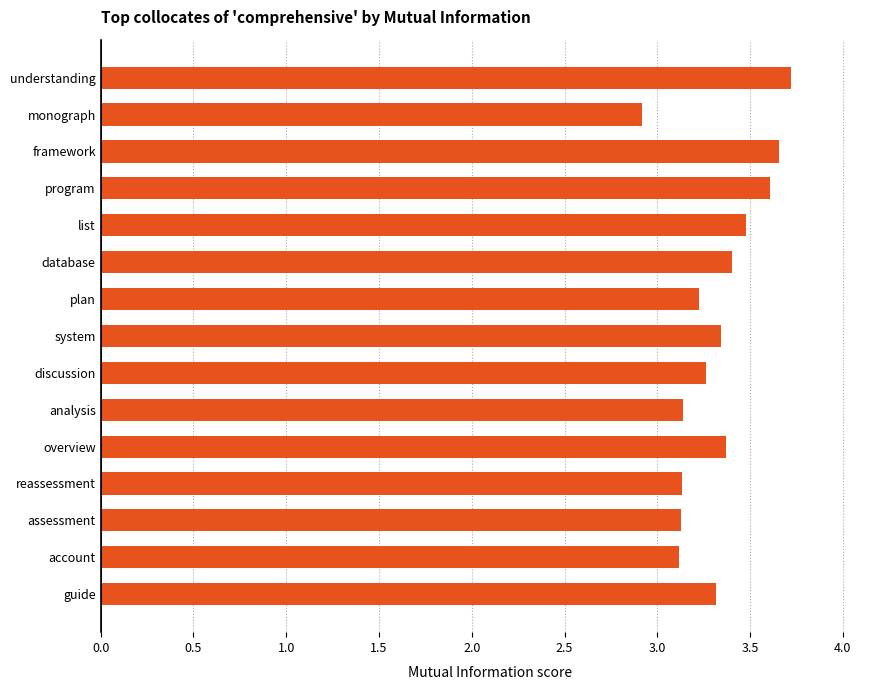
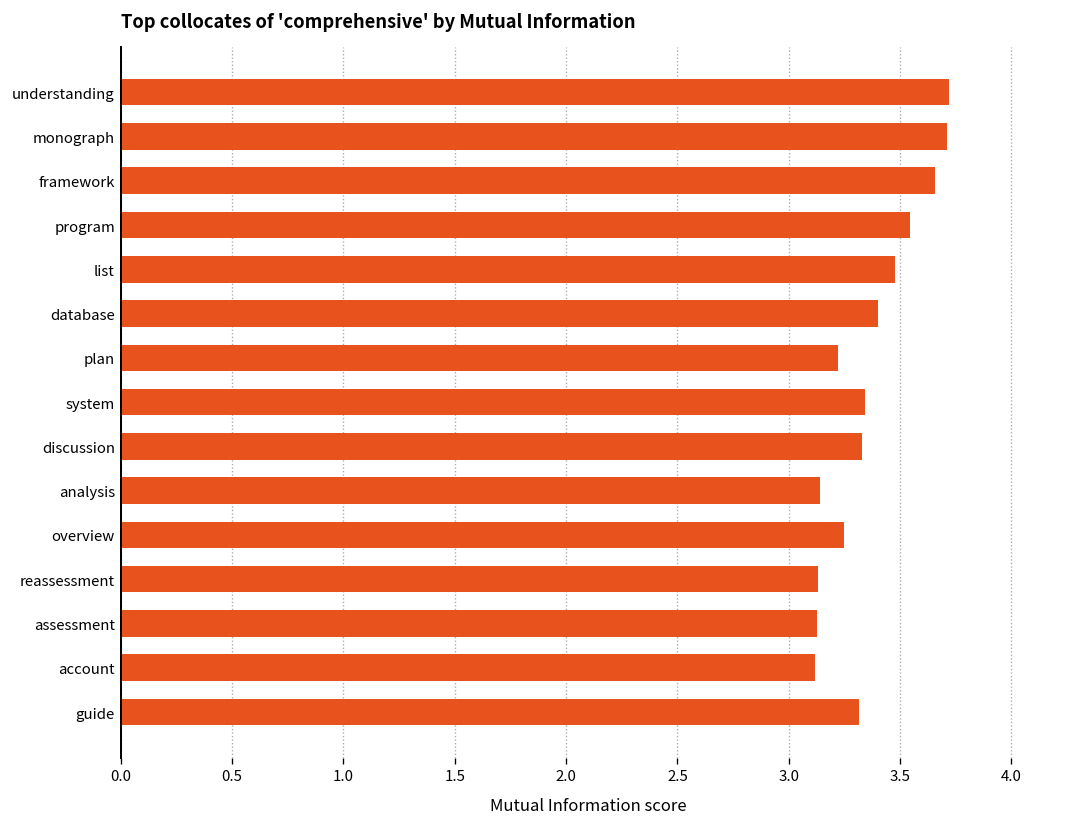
  {
    "understanding": 3.72,
-   "monograph": 2.92,
+   "monograph": 3.71,
    "framework": 3.66,
-   "program": 3.60,
+   "program": 3.55,
    "list": 3.48,
    "database": 3.40,
    "plan": 3.22,
    "system": 3.34,
-   "discussion": 3.26,
+   "discussion": 3.33,
    "analysis": 3.14,
-   "overview": 3.37,
+   "overview": 3.25,
    "reassessment": 3.13,
    "assessment": 3.13,
    "account": 3.12,
    "guide": 3.32
  }
